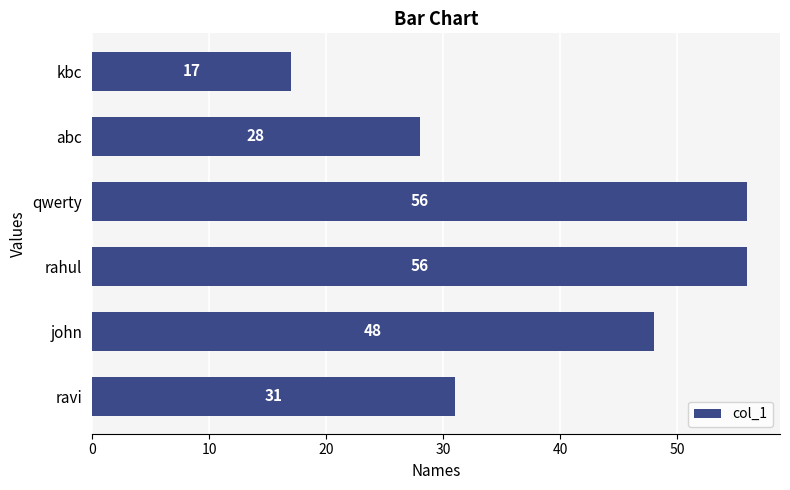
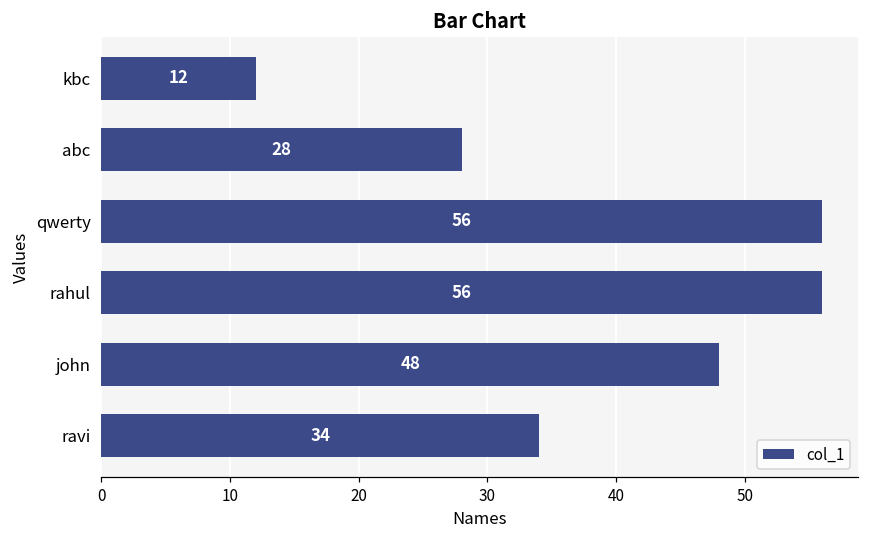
  {
-   "kbc": 17,
+   "kbc": 12,
    "abc": 28,
    "qwerty": 56,
    "rahul": 56,
    "john": 48,
-   "ravi": 31
+   "ravi": 34
  }
